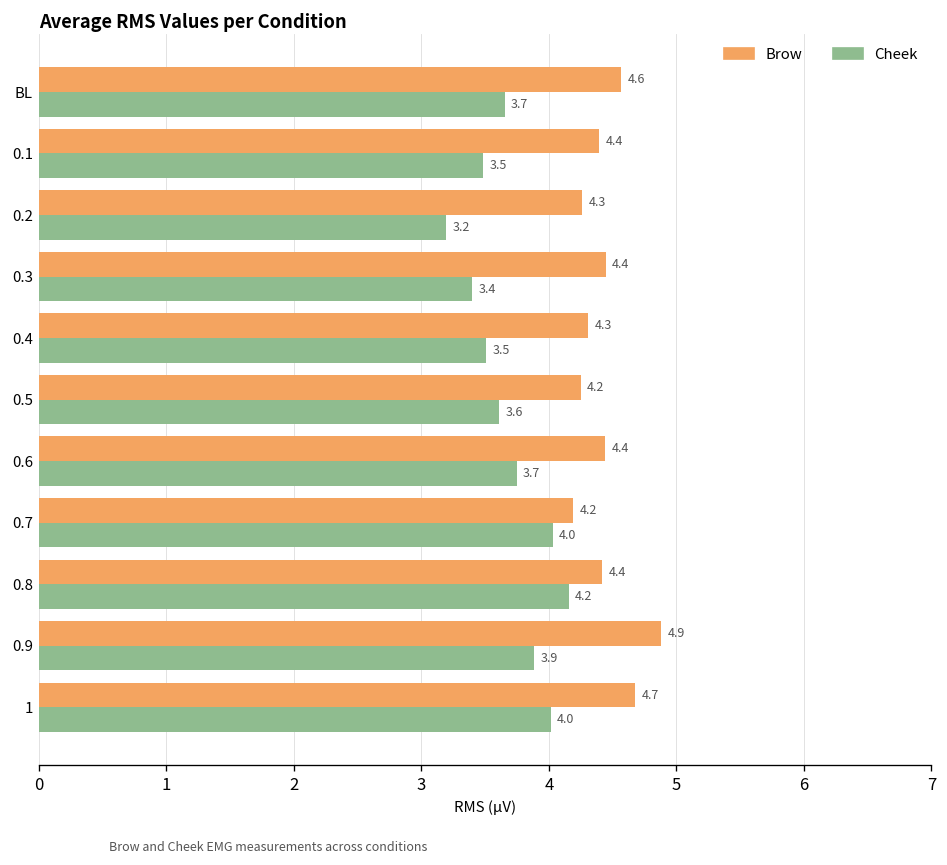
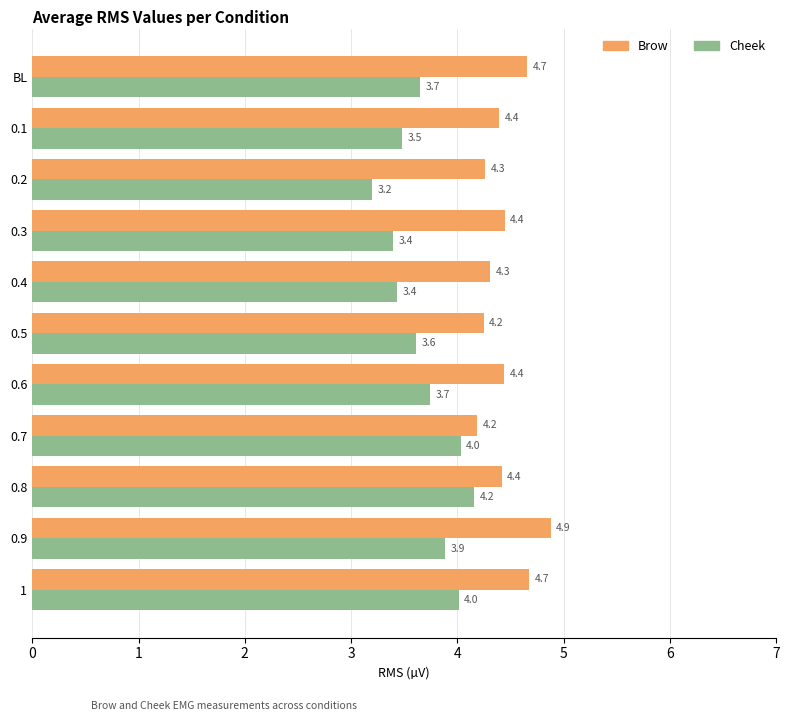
  {
    "Cheek": {
      "BL": 3.7,
      "0.1": 3.5,
      "0.2": 3.2,
      "0.3": 3.4,
-     "0.4": 3.5,
+     "0.4": 3.4,
      "0.5": 3.6,
      "0.6": 3.7,
      "0.7": 4.0,
      "0.8": 4.2,
      "0.9": 3.9,
      "1": 4.0
    },
    "Brow": {
-     "BL": 4.6,
+     "BL": 4.7,
      "0.1": 4.4,
      "0.2": 4.3,
      "0.3": 4.4,
      "0.4": 4.3,
      "0.5": 4.2,
      "0.6": 4.4,
      "0.7": 4.2,
      "0.8": 4.4,
      "0.9": 4.9,
      "1": 4.7
    }
  }
